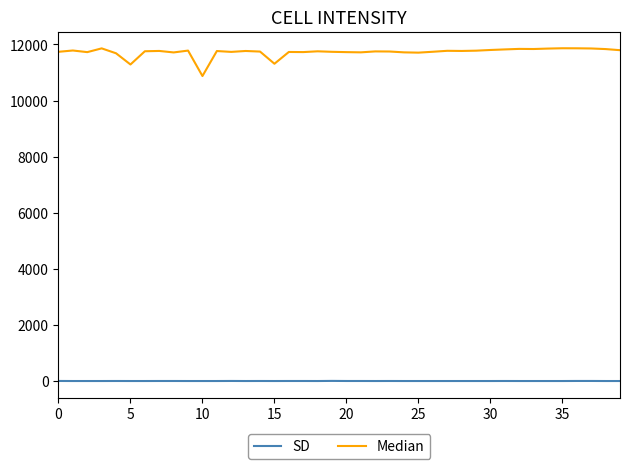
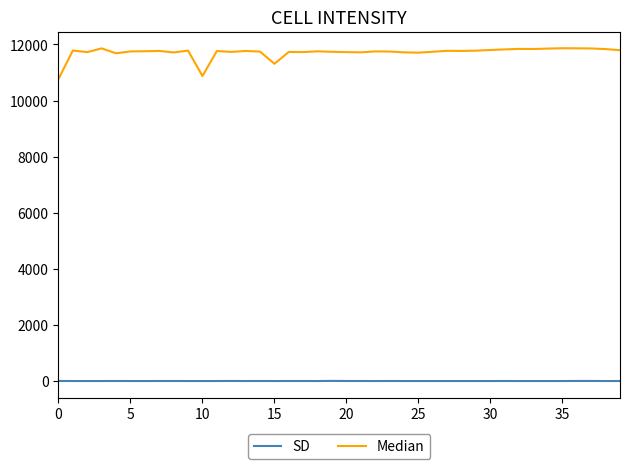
  {
    "Median": {
-     "0": 11700,
-     "5": 11300,
+     "0": 10800,
+     "5": 11800,
      "10": 10900,
      "15": 11300,
      "20": 11700,
      "25": 11700,
      "30": 11800,
      "35": 11900
    },
    "SD": {
      "0": 0,
      "5": 0,
      "10": 0,
      "15": 0,
      "20": 0,
      "25": 0,
      "30": 0,
      "35": 0
    }
  }
